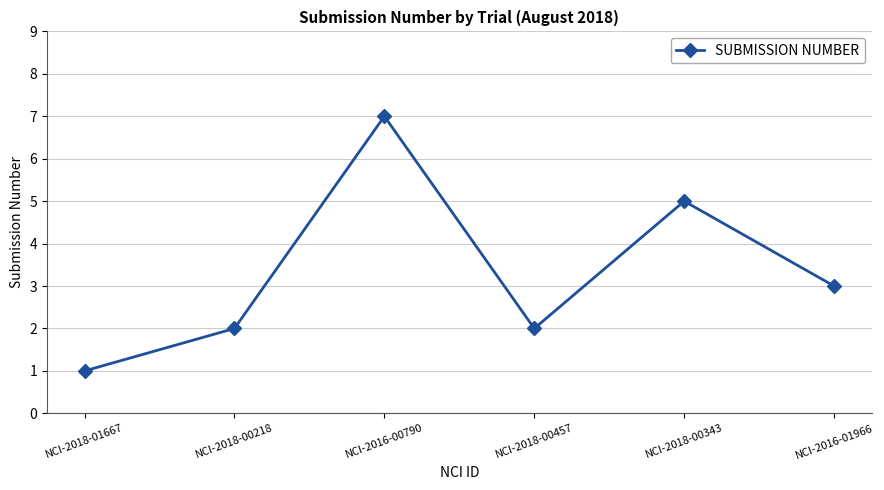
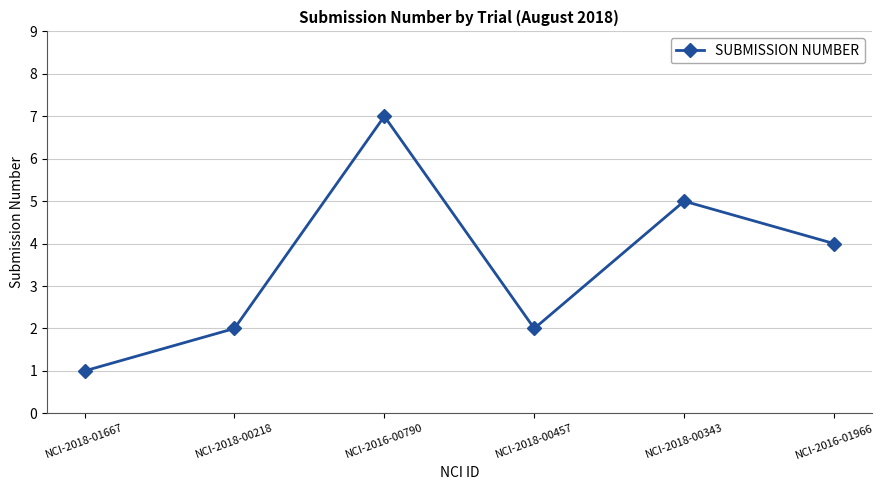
  {
    "NCI-2018-01667": 1,
    "NCI-2018-00218": 2,
    "NCI-2016-00790": 7,
    "NCI-2018-00457": 2,
    "NCI-2018-00343": 5,
-   "NCI-2016-01966": 3
+   "NCI-2016-01966": 4
  }
